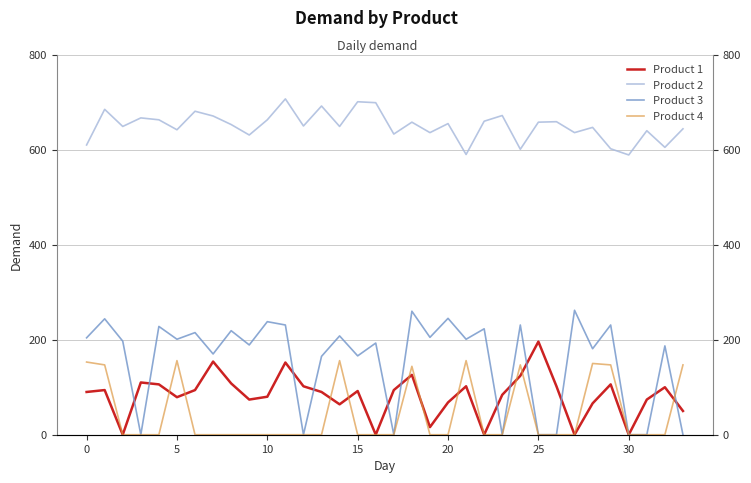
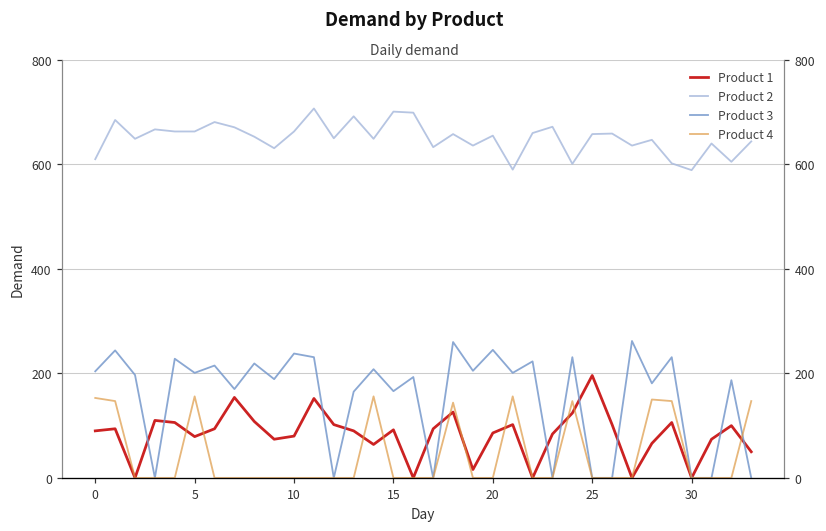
  {
    "Product 1": {
      "0": 90,
      "5": 80,
      "10": 80,
      "15": 90,
-     "20": 70,
+     "20": 90,
      "25": 200
    },
    "Product 2": {
      "0": 610,
-     "5": 640,
+     "5": 660,
      "10": 660,
      "15": 700,
      "20": 660,
      "25": 660,
      "30": 590
    },
    "Product 3": {
      "0": 200,
      "5": 200,
      "10": 240,
      "15": 170,
      "20": 250
    },
    "Product 4": {
      "0": 150,
      "5": 160,
      "10": 0,
      "15": 0,
      "20": 0
    }
  }
